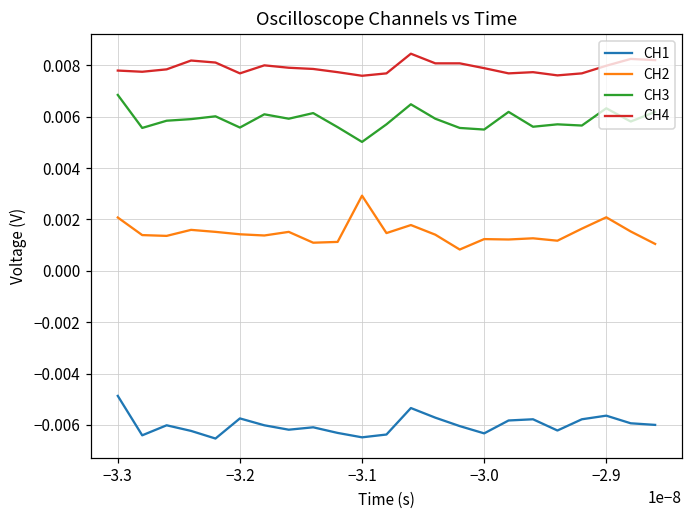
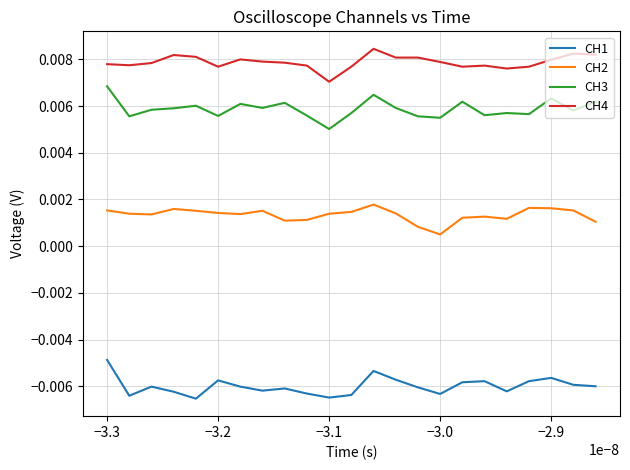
  {
    "CH1": {
      "−3.3": -0.0049,
      "−3.2": -0.0057,
      "−3.1": -0.0065,
      "−3.0": -0.0063,
      "−2.9": -0.0056
    },
    "CH2": {
-     "−3.3": 0.0021,
+     "−3.3": 0.0015,
      "−3.2": 0.0014,
-     "−3.1": 0.0029,
-     "−3.0": 0.0012,
-     "−2.9": 0.0021
+     "−3.1": 0.0014,
+     "−3.0": 0.0005,
+     "−2.9": 0.0016
    },
    "CH3": {
      "−3.3": 0.0068,
      "−3.2": 0.0056,
      "−3.1": 0.0050,
      "−3.0": 0.0055
    },
    "CH4": {
      "−3.3": 0.0078,
      "−3.2": 0.0077,
-     "−3.1": 0.0076,
+     "−3.1": 0.0070,
      "−3.0": 0.0079
    }
  }
